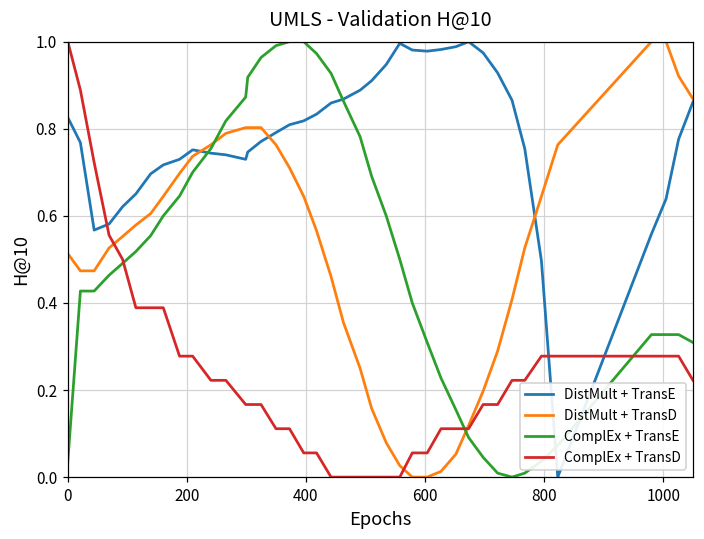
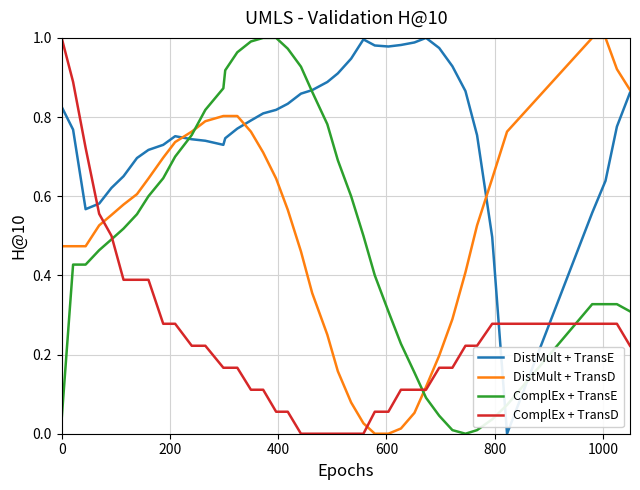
  {
    "DistMult + TransE": {
      "0": 0.83
    },
    "DistMult + TransD": {
-     "0": 0.51
+     "0": 0.47
    },
    "ComplEx + TransE": {
      "0": 0.04
    },
    "ComplEx + TransD": {
      "0": 1.00
    }
  }
